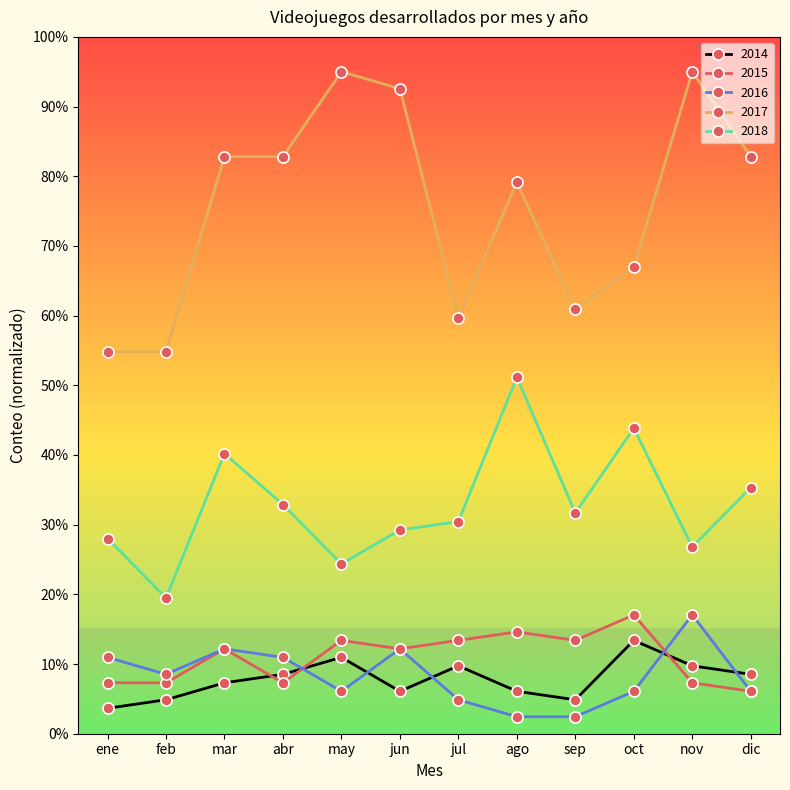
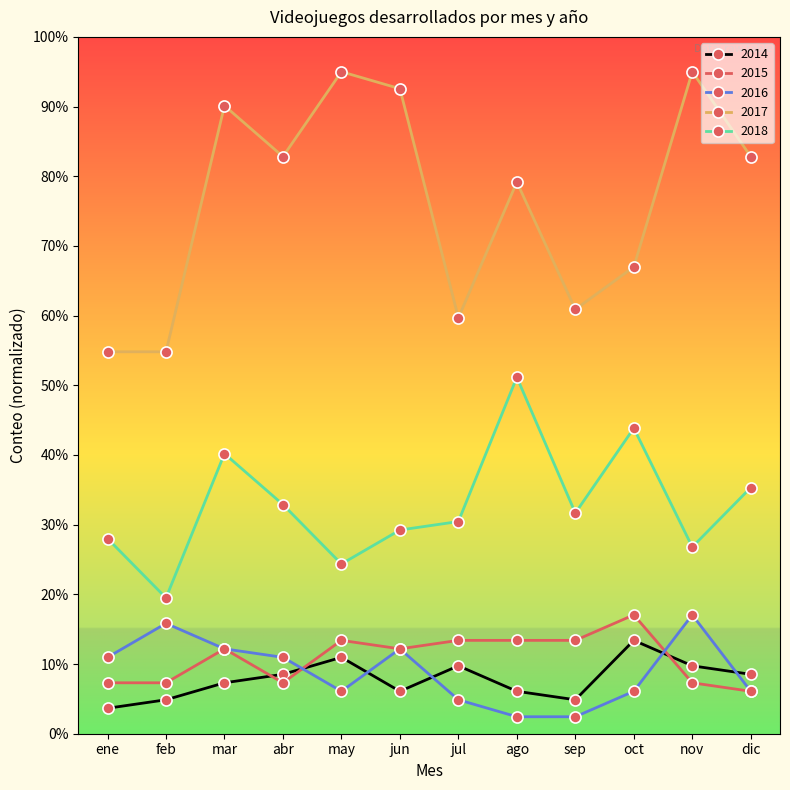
  {
    "2014": {
      "ene": "4%",
      "feb": "5%",
      "mar": "7%",
      "abr": "9%",
      "may": "11%",
      "jun": "6%",
      "jul": "10%",
      "ago": "6%",
      "sep": "5%",
      "oct": "13%",
      "nov": "10%",
      "dic": "9%"
    },
    "2015": {
      "ene": "7%",
      "feb": "7%",
      "abr": "7%",
      "may": "13%",
      "jul": "13%",
-     "ago": "15%",
+     "ago": "13%",
      "sep": "13%",
      "oct": "17%",
      "nov": "7%"
    },
    "2016": {
      "ene": "11%",
-     "feb": "9%",
+     "feb": "16%",
      "abr": "11%",
      "may": "6%",
      "jul": "5%",
      "ago": "2%",
      "sep": "2%",
      "oct": "6%",
      "nov": "17%"
    },
    "2017": {
      "ene": "55%",
      "feb": "55%",
-     "mar": "83%",
+     "mar": "90%",
      "abr": "83%",
      "may": "95%",
      "jun": "93%",
      "jul": "60%",
      "ago": "79%",
      "sep": "61%",
      "oct": "67%",
      "nov": "95%",
      "dic": "83%"
    },
    "2018": {
      "ene": "28%",
      "feb": "19%",
      "mar": "40%",
      "abr": "33%",
      "may": "24%",
      "jun": "29%",
      "jul": "30%",
      "ago": "51%",
      "sep": "32%",
      "oct": "44%",
      "nov": "27%",
      "dic": "35%"
    }
  }
